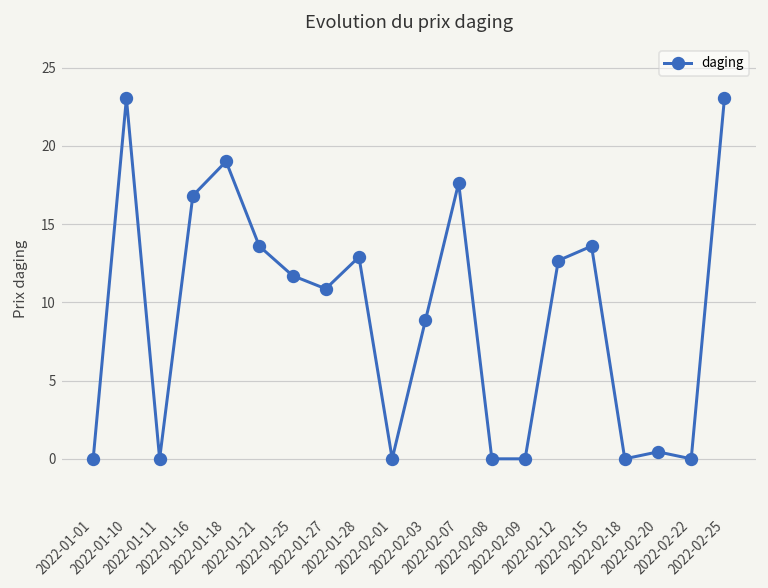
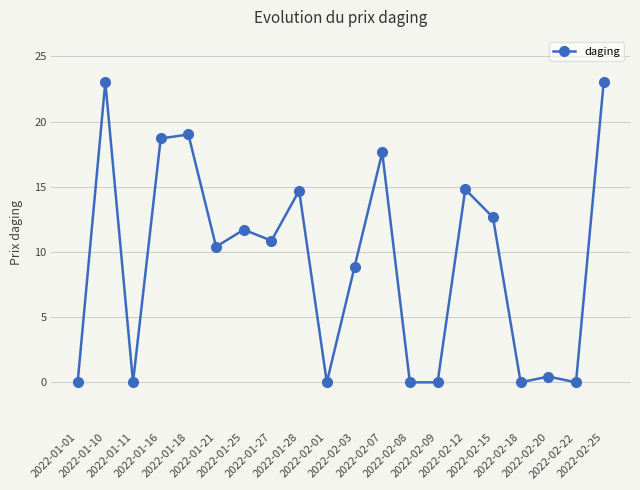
  {
    "2022-01-01": 0.0,
    "2022-01-10": 23.0,
    "2022-01-11": 0.0,
-   "2022-01-16": 16.8,
+   "2022-01-16": 18.7,
    "2022-01-18": 19.0,
-   "2022-01-21": 13.6,
+   "2022-01-21": 10.4,
    "2022-01-25": 11.7,
    "2022-01-27": 10.9,
-   "2022-01-28": 12.9,
+   "2022-01-28": 14.7,
    "2022-02-01": 0.0,
    "2022-02-03": 8.8,
    "2022-02-07": 17.6,
    "2022-02-08": 0.0,
    "2022-02-09": 0.0,
-   "2022-02-12": 12.7,
-   "2022-02-15": 13.6,
+   "2022-02-12": 14.8,
+   "2022-02-15": 12.7,
    "2022-02-18": 0.0,
    "2022-02-20": 0.4,
    "2022-02-22": 0.0,
    "2022-02-25": 23.0
  }
